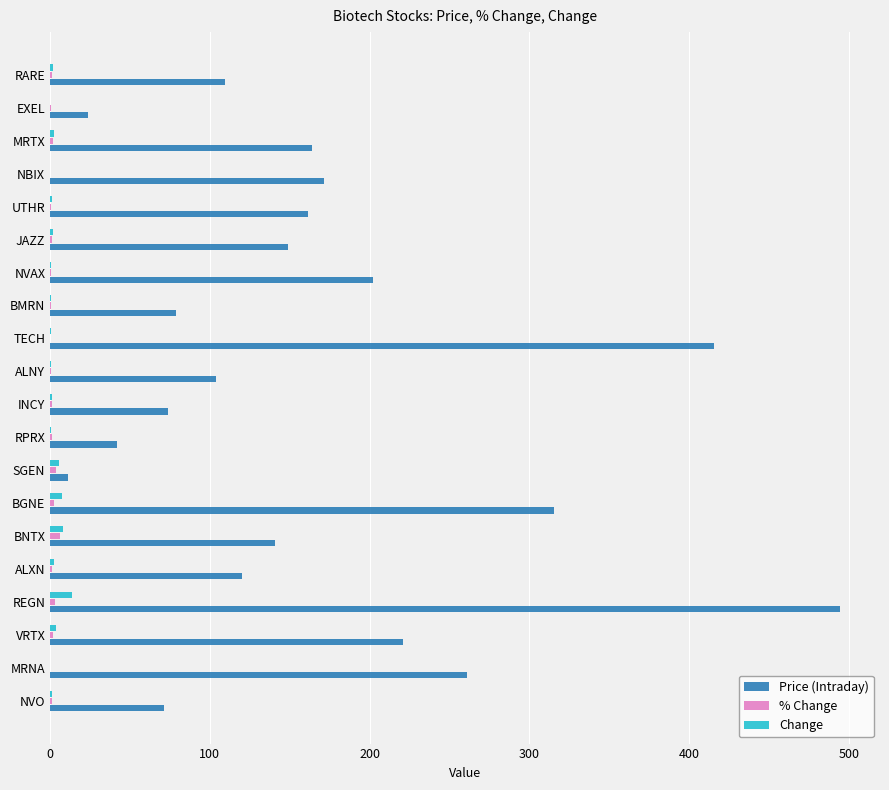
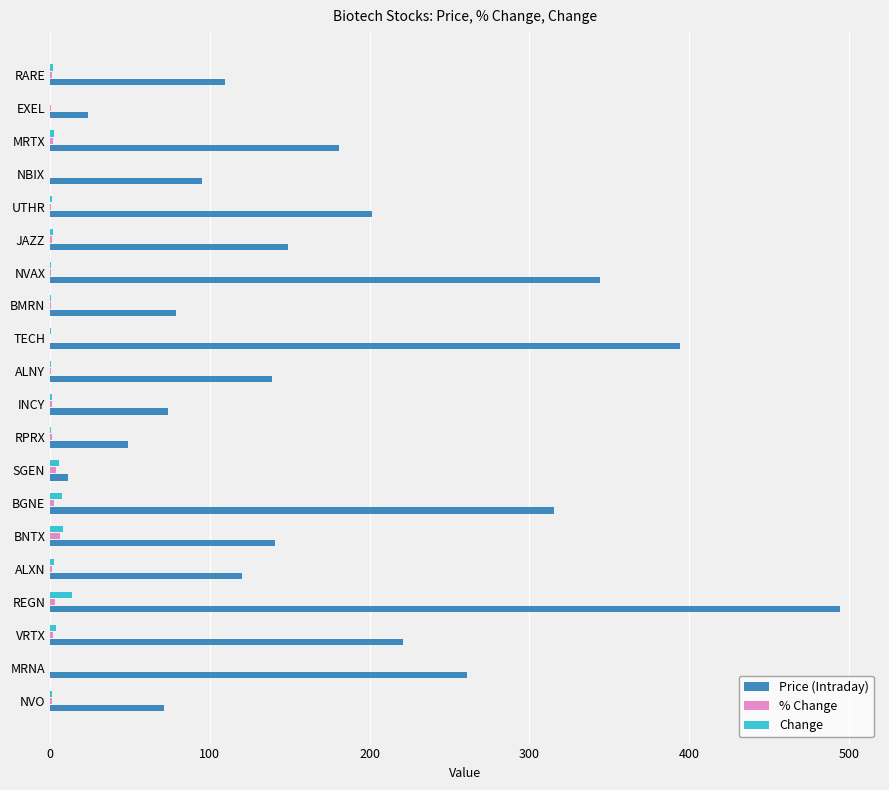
  {
    "Price (Intraday)": {
      "RARE": 110,
      "EXEL": 24,
-     "MRTX": 164,
-     "NBIX": 171,
-     "UTHR": 161,
+     "MRTX": 181,
+     "NBIX": 95,
+     "UTHR": 202,
      "JAZZ": 149,
-     "NVAX": 202,
+     "NVAX": 344,
      "BMRN": 79,
-     "TECH": 415,
-     "ALNY": 104,
+     "TECH": 394,
+     "ALNY": 139,
      "INCY": 74,
-     "RPRX": 42,
+     "RPRX": 49,
      "SGEN": 11,
      "BGNE": 315,
      "BNTX": 141,
      "ALXN": 120,
      "REGN": 495,
      "VRTX": 221,
      "MRNA": 261,
      "NVO": 72
    },
    "% Change": {
      "MRTX": 2,
      "SGEN": 4,
      "BGNE": 2,
      "BNTX": 6,
      "REGN": 3,
      "VRTX": 2
    },
    "Change": {
      "RARE": 2,
      "MRTX": 3,
      "JAZZ": 2,
      "SGEN": 5,
      "BGNE": 7,
      "BNTX": 8,
      "ALXN": 2,
      "REGN": 13,
      "VRTX": 4
    }
  }
